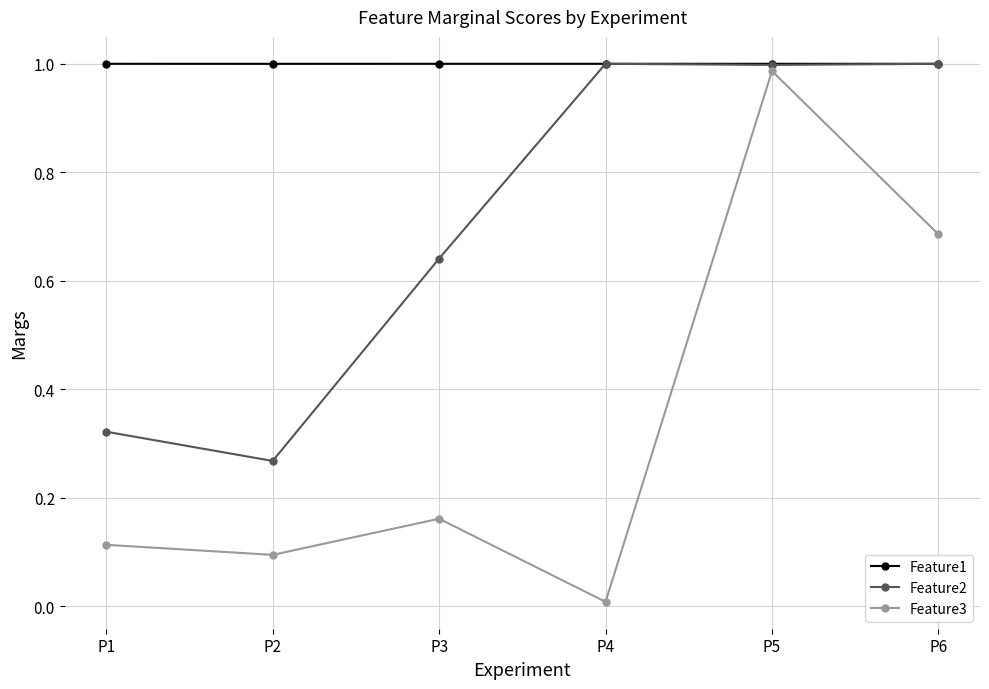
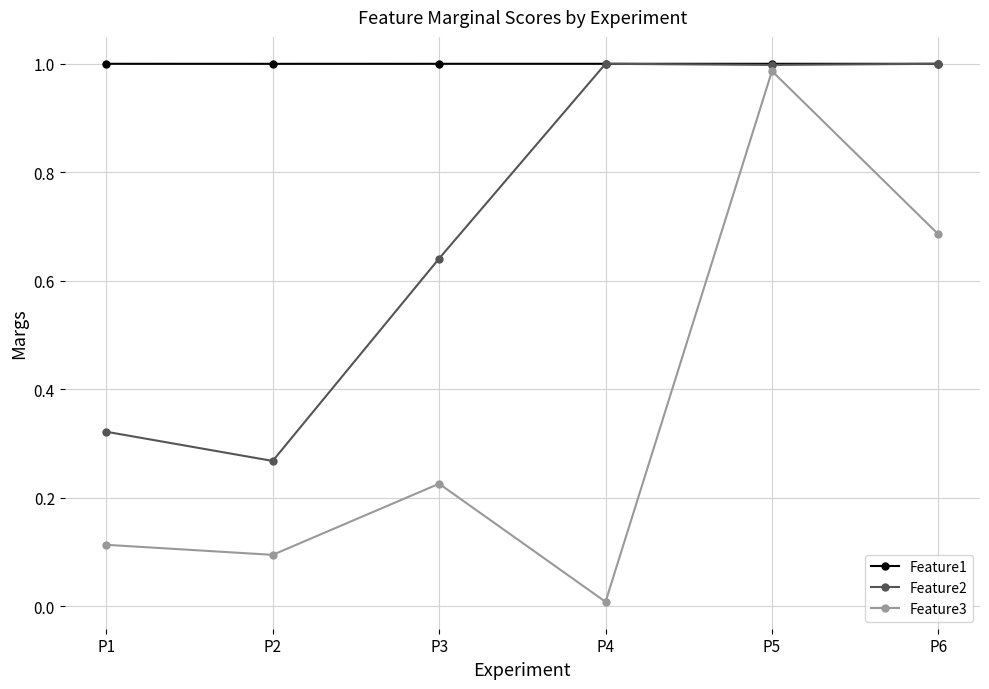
  {
    "Feature1": {
      "P1": 1.00,
      "P2": 1.00,
      "P3": 1.00
    },
    "Feature2": {
      "P1": 0.32,
      "P2": 0.27,
      "P3": 0.64
    },
    "Feature3": {
      "P1": 0.11,
      "P2": 0.09,
-     "P3": 0.16,
+     "P3": 0.23,
      "P4": 0.01,
      "P5": 0.99,
      "P6": 0.69
    }
  }
